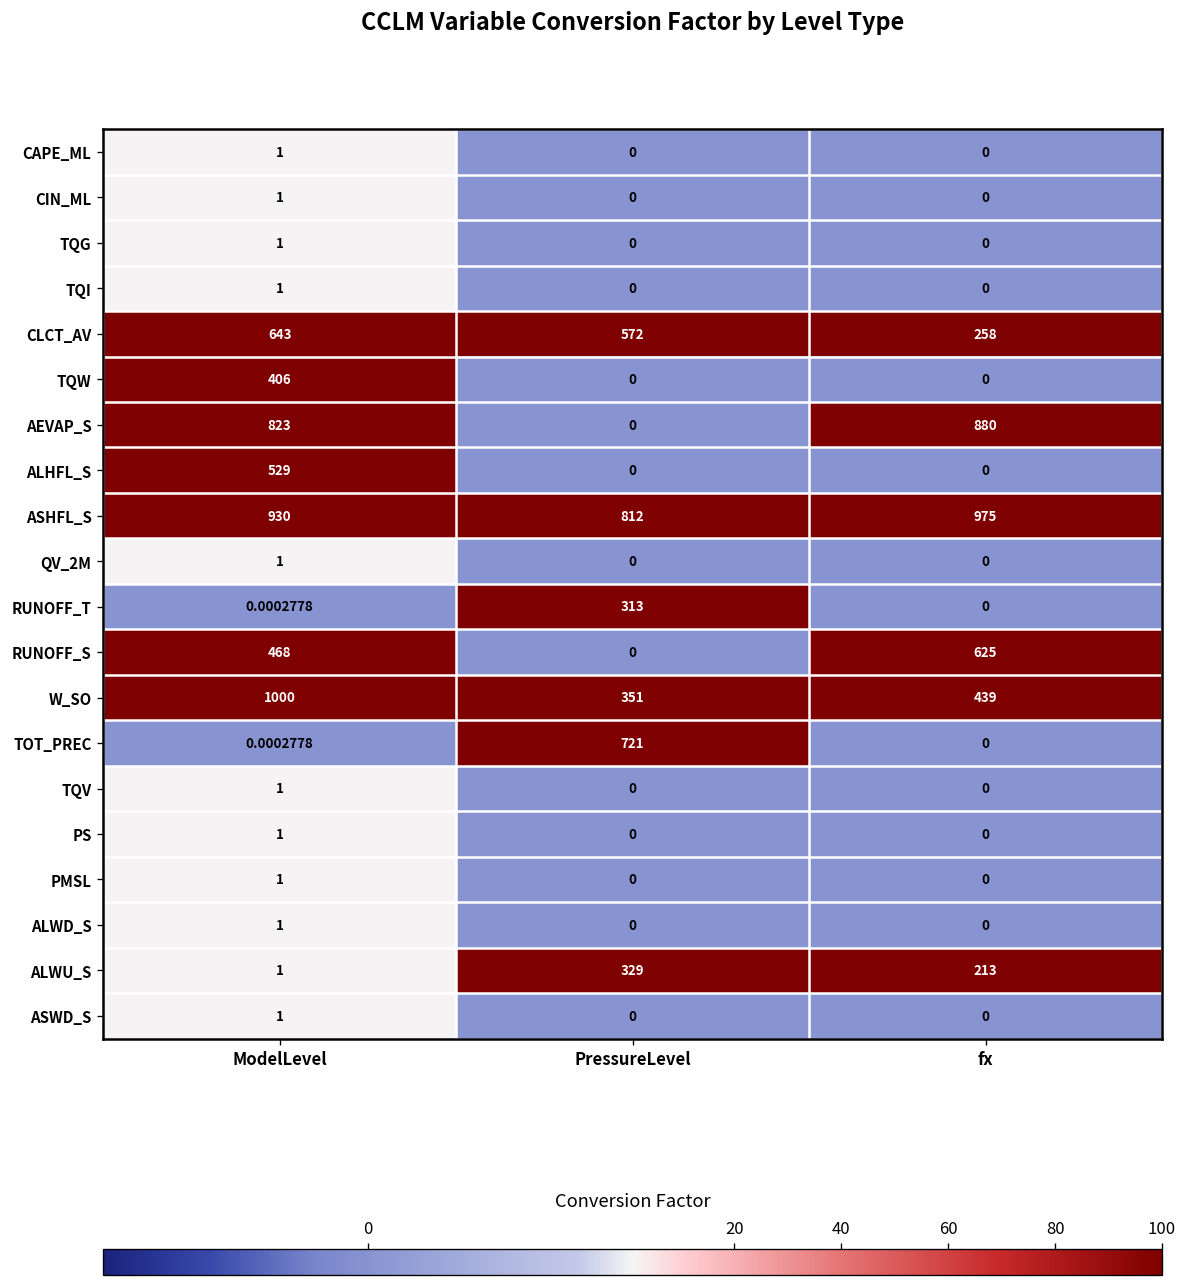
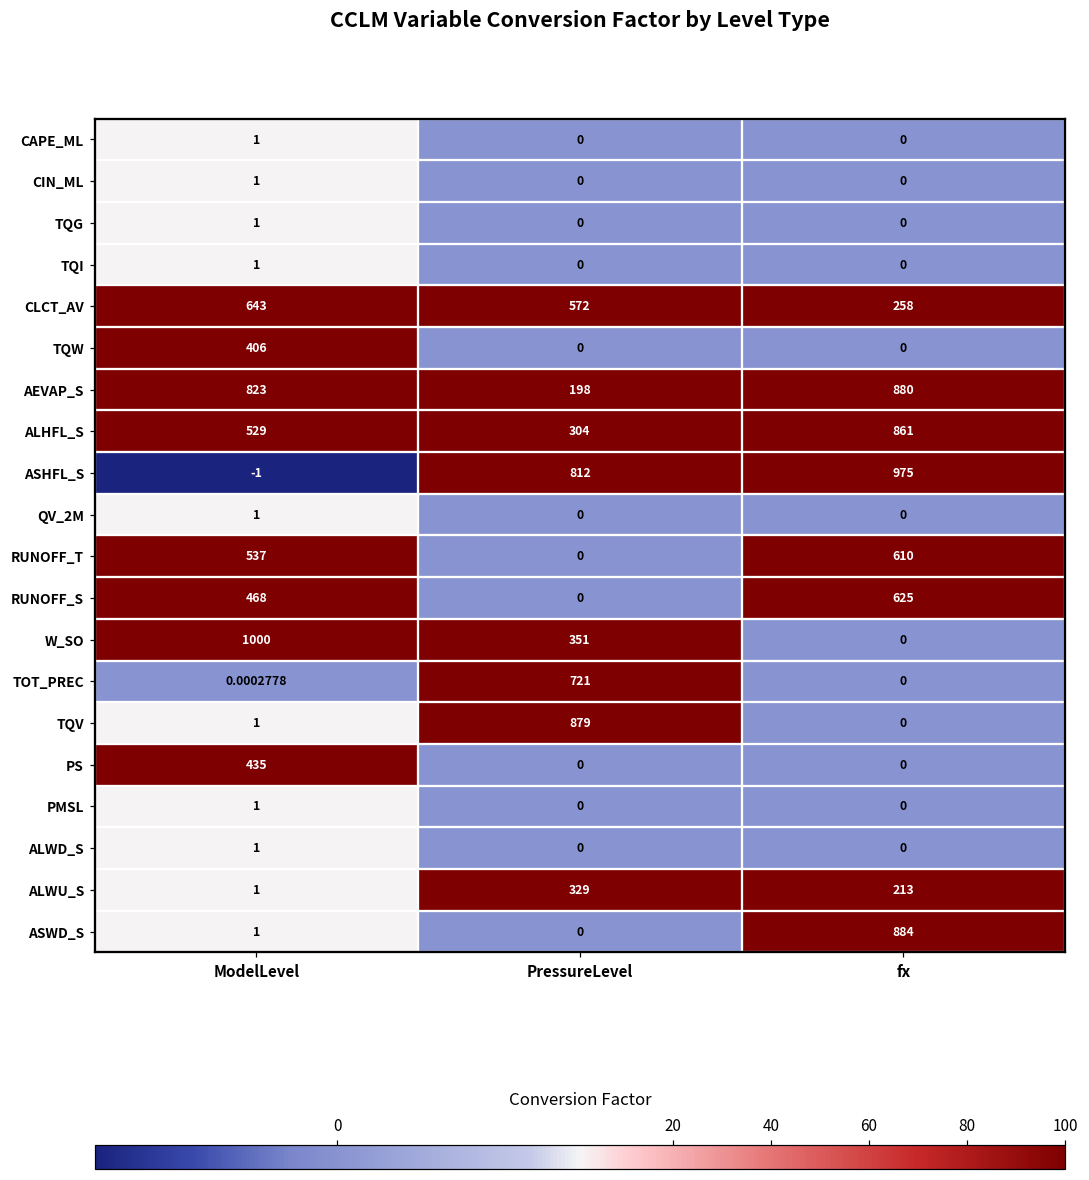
  {
    "CAPE_ML": {
      "ModelLevel": 1,
      "PressureLevel": 0,
      "fx": 0
    },
    "CIN_ML": {
      "ModelLevel": 1,
      "PressureLevel": 0,
      "fx": 0
    },
    "TQG": {
      "ModelLevel": 1,
      "PressureLevel": 0,
      "fx": 0
    },
    "TQI": {
      "ModelLevel": 1,
      "PressureLevel": 0,
      "fx": 0
    },
    "CLCT_AV": {
      "ModelLevel": 643,
      "PressureLevel": 572,
      "fx": 258
    },
    "TQW": {
      "ModelLevel": 406,
      "PressureLevel": 0,
      "fx": 0
    },
    "AEVAP_S": {
      "ModelLevel": 823,
-     "PressureLevel": 0,
+     "PressureLevel": 198,
      "fx": 880
    },
    "ALHFL_S": {
      "ModelLevel": 529,
-     "PressureLevel": 0,
-     "fx": 0
+     "PressureLevel": 304,
+     "fx": 861
    },
    "ASHFL_S": {
-     "ModelLevel": 930,
+     "ModelLevel": -1,
      "PressureLevel": 812,
      "fx": 975
    },
    "QV_2M": {
      "ModelLevel": 1,
      "PressureLevel": 0,
      "fx": 0
    },
    "RUNOFF_T": {
-     "ModelLevel": 0.0002778,
-     "PressureLevel": 313,
-     "fx": 0
+     "ModelLevel": 537,
+     "PressureLevel": 0,
+     "fx": 610
    },
    "RUNOFF_S": {
      "ModelLevel": 468,
      "PressureLevel": 0,
      "fx": 625
    },
    "W_SO": {
      "ModelLevel": 1000,
      "PressureLevel": 351,
-     "fx": 439
+     "fx": 0
    },
    "TOT_PREC": {
      "ModelLevel": 0.0002778,
      "PressureLevel": 721,
      "fx": 0
    },
    "TQV": {
      "ModelLevel": 1,
-     "PressureLevel": 0,
+     "PressureLevel": 879,
      "fx": 0
    },
    "PS": {
-     "ModelLevel": 1,
+     "ModelLevel": 435,
      "PressureLevel": 0,
      "fx": 0
    },
    "PMSL": {
      "ModelLevel": 1,
      "PressureLevel": 0,
      "fx": 0
    },
    "ALWD_S": {
      "ModelLevel": 1,
      "PressureLevel": 0,
      "fx": 0
    },
    "ALWU_S": {
      "ModelLevel": 1,
      "PressureLevel": 329,
      "fx": 213
    },
    "ASWD_S": {
      "ModelLevel": 1,
      "PressureLevel": 0,
-     "fx": 0
+     "fx": 884
    }
  }
